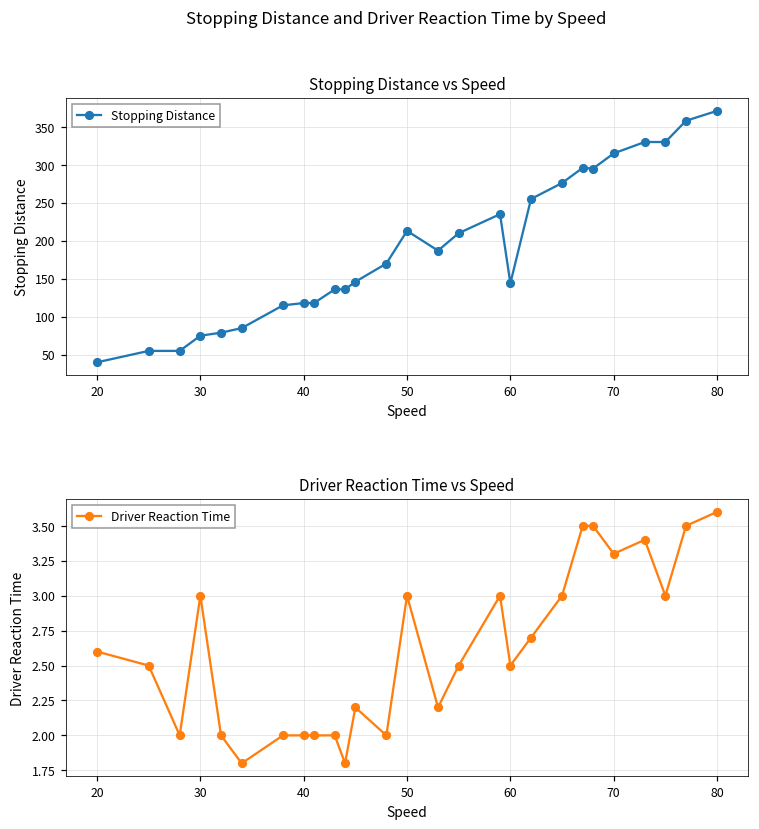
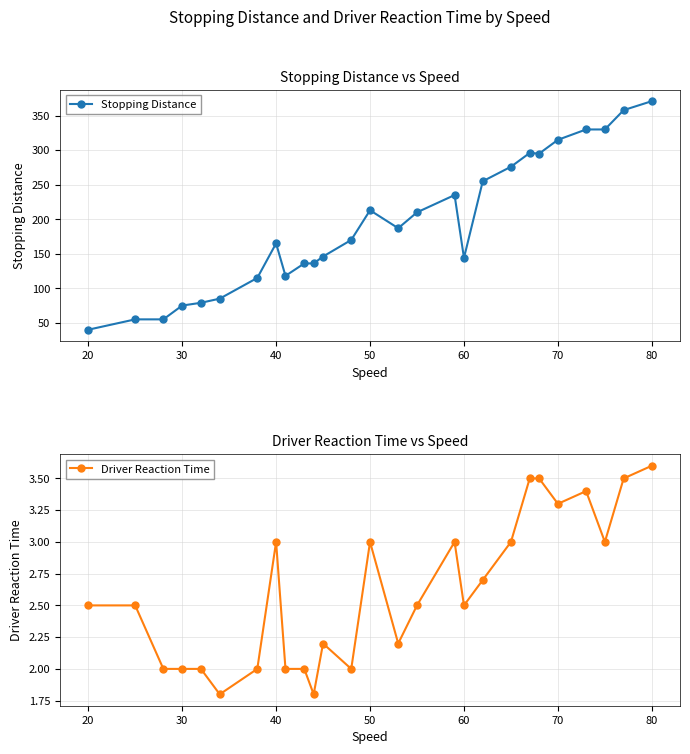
  {
    "Stopping Distance vs Speed": {
      "20": 40,
      "30": 80,
-     "40": 120,
+     "40": 170,
      "50": 210,
      "60": 140,
      "70": 320,
      "80": 370
    },
    "Driver Reaction Time vs Speed": {
-     "20": 2.6,
-     "30": 3,
-     "40": 2,
+     "20": 2.5,
+     "30": 2,
+     "40": 3,
      "50": 3.0,
      "60": 2.5,
      "70": 3.3,
      "80": 3.6
    }
  }
